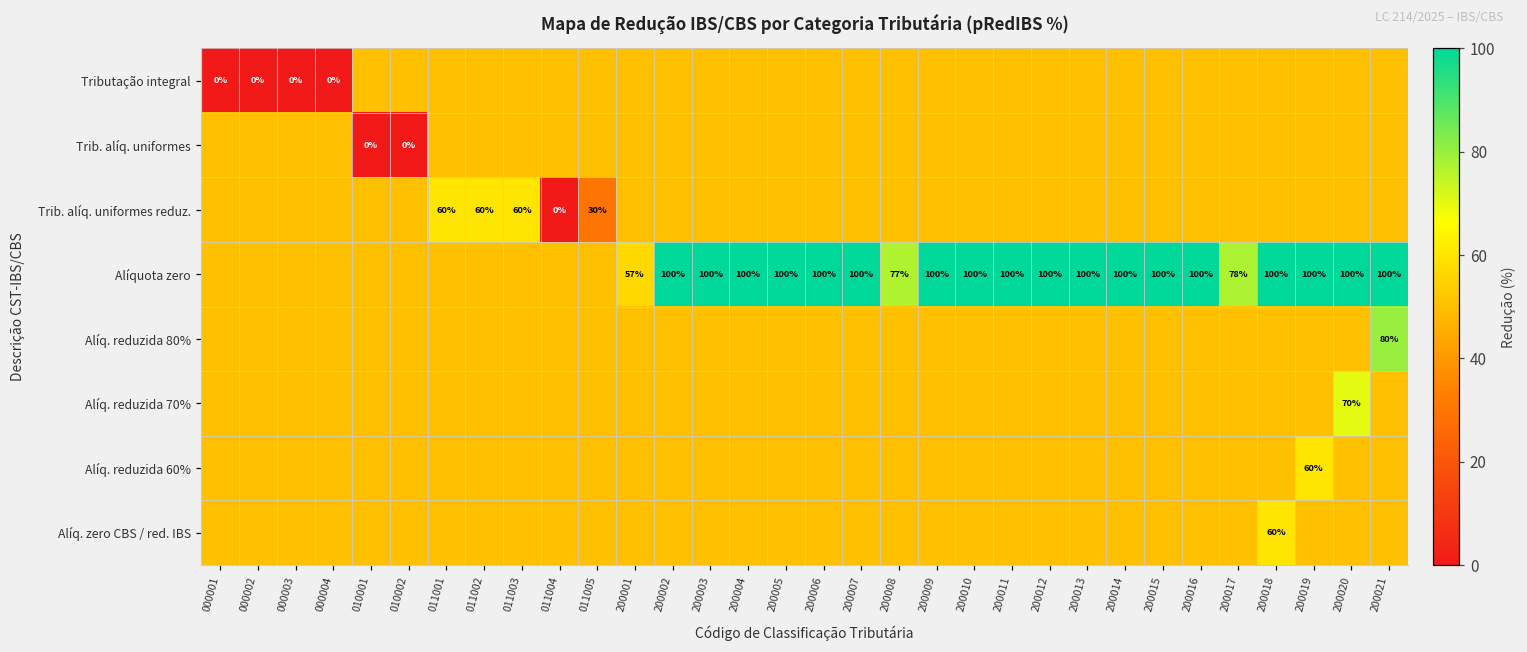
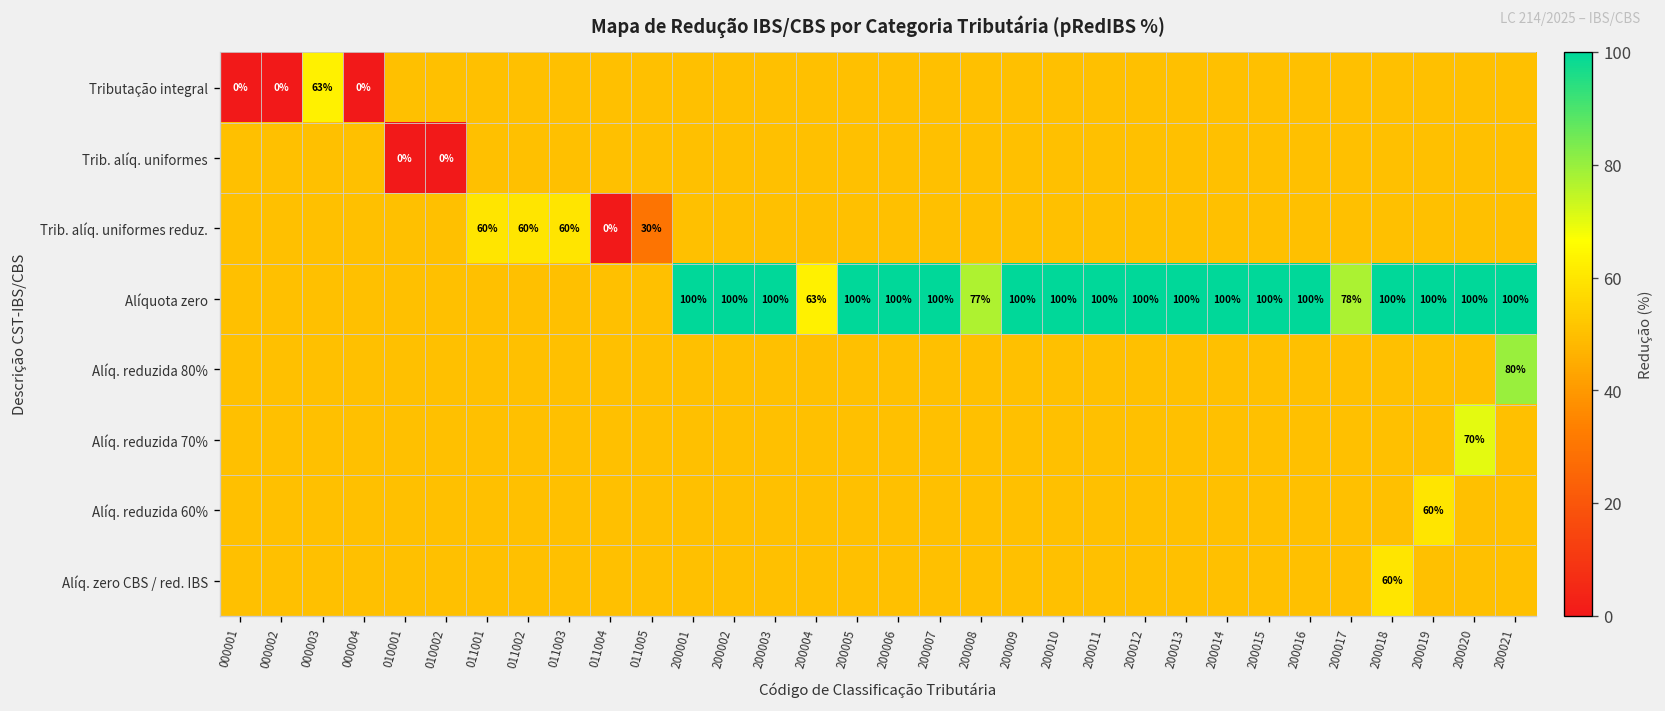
  {
    "Tributação integral": {
      "000001": "0%",
      "000002": "0%",
-     "000003": "0%",
+     "000003": "63%",
      "000004": "0%"
    },
    "Trib. alíq. uniformes": {
      "010001": "0%",
      "010002": "0%"
    },
    "Trib. alíq. uniformes reduz.": {
      "011001": "60%",
      "011002": "60%",
      "011003": "60%",
      "011004": "0%",
      "011005": "30%"
    },
    "Alíquota zero": {
-     "200001": "57%",
+     "200001": "100%",
      "200002": "100%",
      "200003": "100%",
-     "200004": "100%",
+     "200004": "63%",
      "200005": "100%",
      "200006": "100%",
      "200007": "100%",
      "200008": "77%",
      "200009": "100%",
      "200010": "100%",
      "200011": "100%",
      "200012": "100%",
      "200013": "100%",
      "200014": "100%",
      "200015": "100%",
      "200016": "100%",
      "200017": "78%",
      "200018": "100%",
      "200019": "100%",
      "200020": "100%",
      "200021": "100%"
    },
    "Alíq. reduzida 80%": {
      "200021": "80%"
    },
    "Alíq. reduzida 70%": {
      "200020": "70%"
    },
    "Alíq. reduzida 60%": {
      "200019": "60%"
    },
    "Alíq. zero CBS / red. IBS": {
      "200018": "60%"
    }
  }
